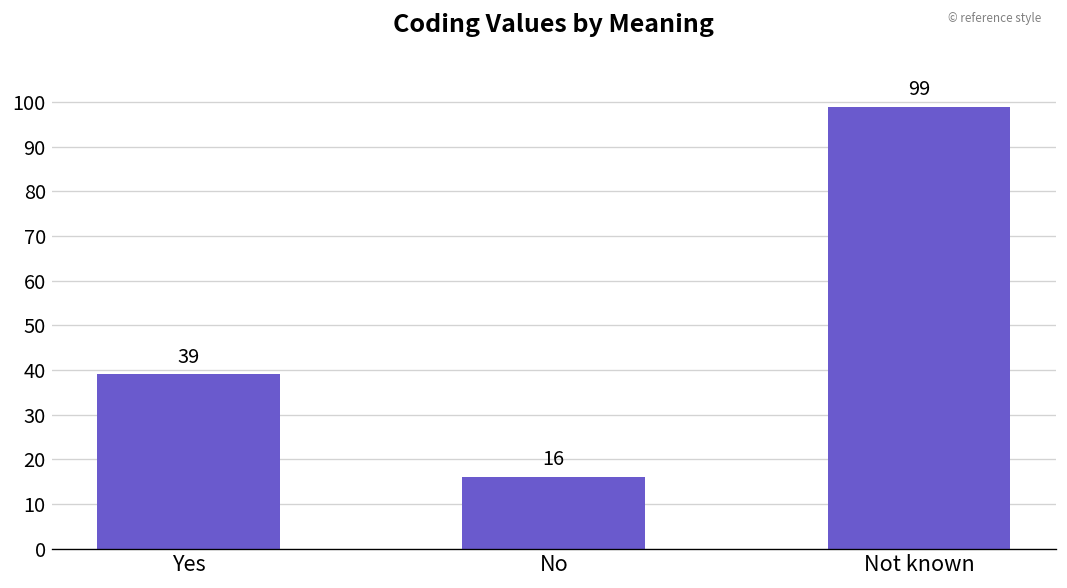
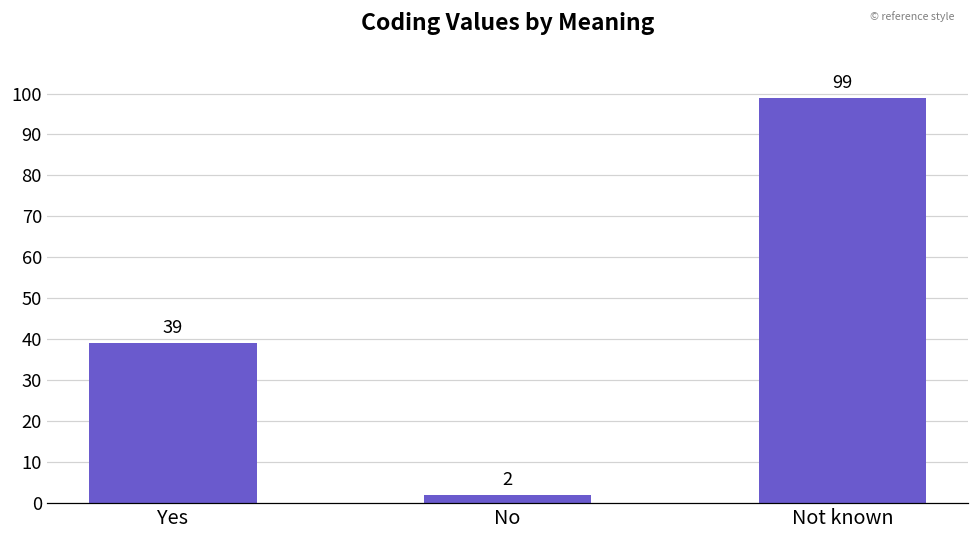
  {
    "Yes": 39,
-   "No": 16,
+   "No": 2,
    "Not known": 99
  }
